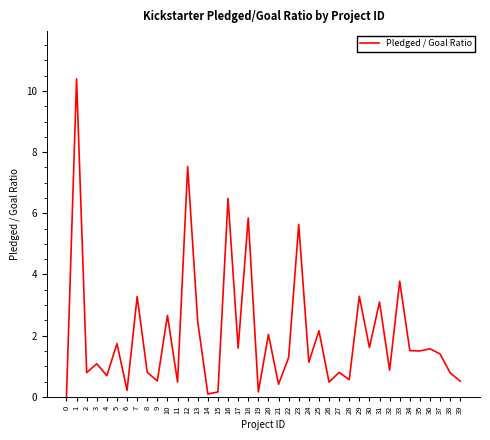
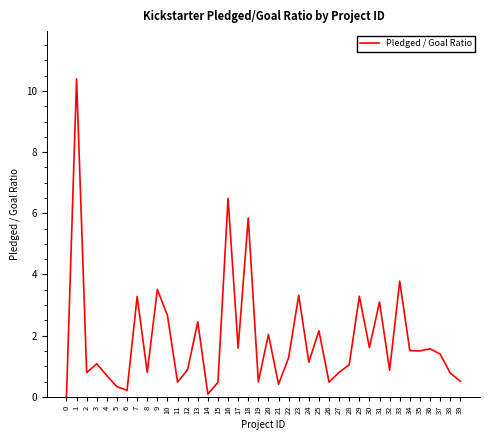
  {
    "0": 0.0,
    "1": 10.4,
    "2": 0.8,
    "3": 1.1,
    "4": 0.7,
-   "5": 1.7,
+   "5": 0.3,
    "6": 0.2,
    "7": 3.3,
    "8": 0.8,
-   "9": 0.5,
+   "9": 3.5,
    "10": 2.7,
    "11": 0.5,
-   "12": 7.5,
+   "12": 0.9,
    "13": 2.5,
    "14": 0.1,
-   "15": 0.2,
+   "15": 0.5,
    "16": 6.5,
    "17": 1.6,
    "18": 5.9,
-   "19": 0.2,
+   "19": 0.5,
    "20": 2.0,
    "21": 0.4,
    "22": 1.3,
-   "23": 5.6,
+   "23": 3.3,
    "24": 1.1,
    "25": 2.2,
    "26": 0.5,
    "27": 0.8,
-   "28": 0.6,
+   "28": 1.1,
    "29": 3.3,
    "30": 1.6,
    "31": 3.1,
    "32": 0.9,
    "33": 3.8,
    "34": 1.5,
    "35": 1.5,
    "36": 1.6,
    "37": 1.4,
    "38": 0.8,
    "39": 0.5
  }
